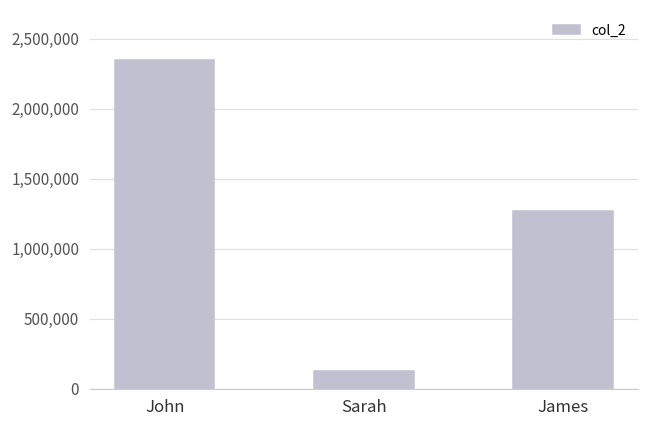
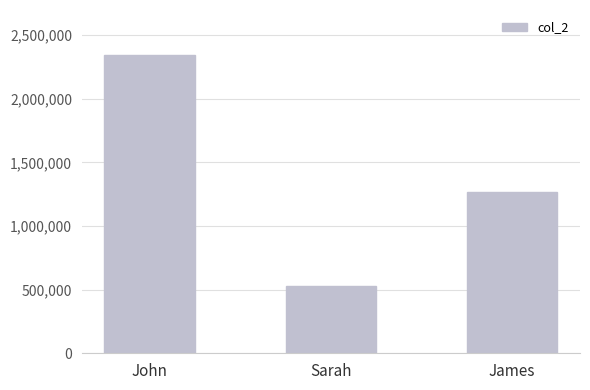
  {
    "John": "2,350,000",
-   "Sarah": "120,000",
+   "Sarah": "530,000",
    "James": "1,270,000"
  }
